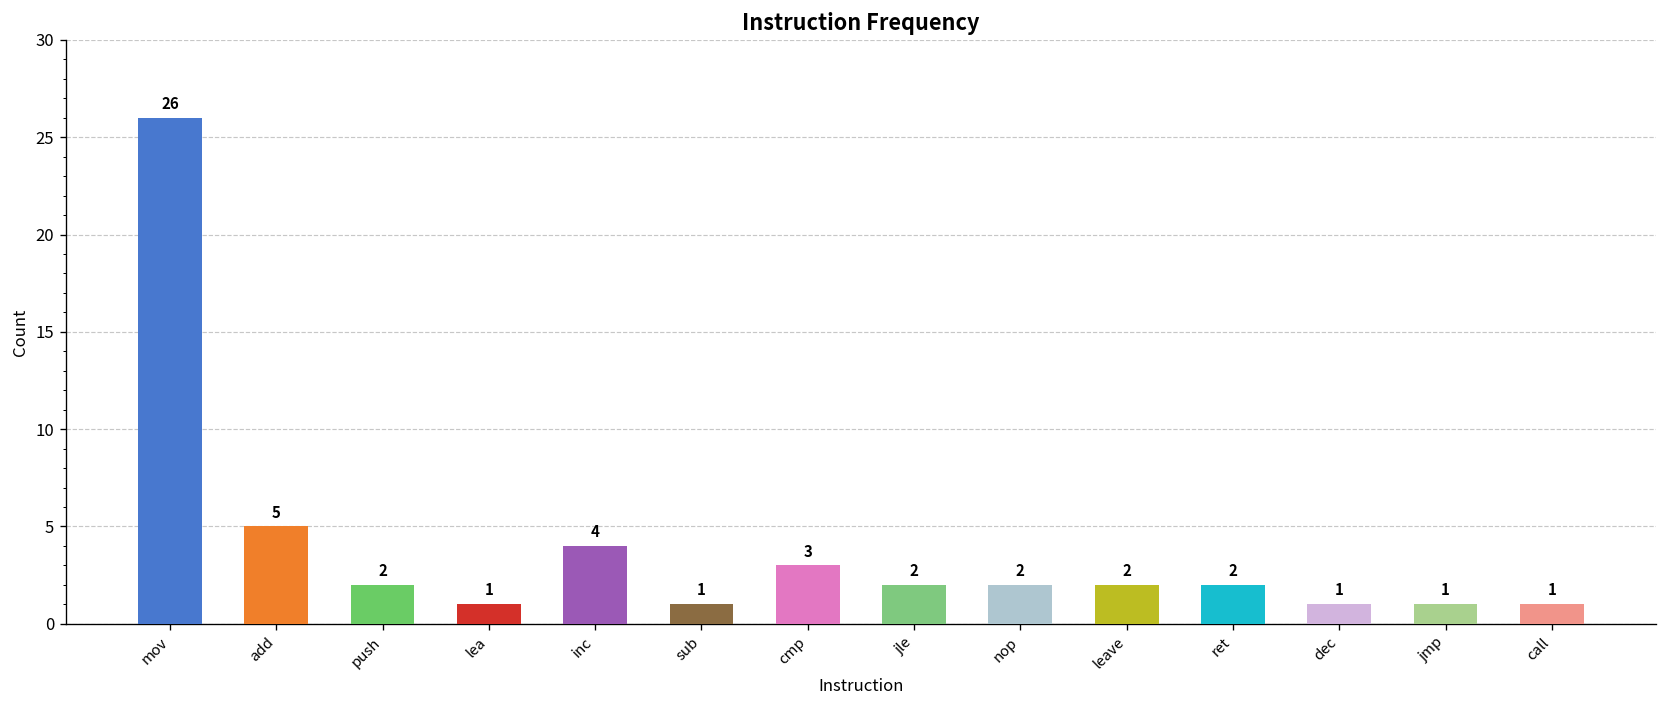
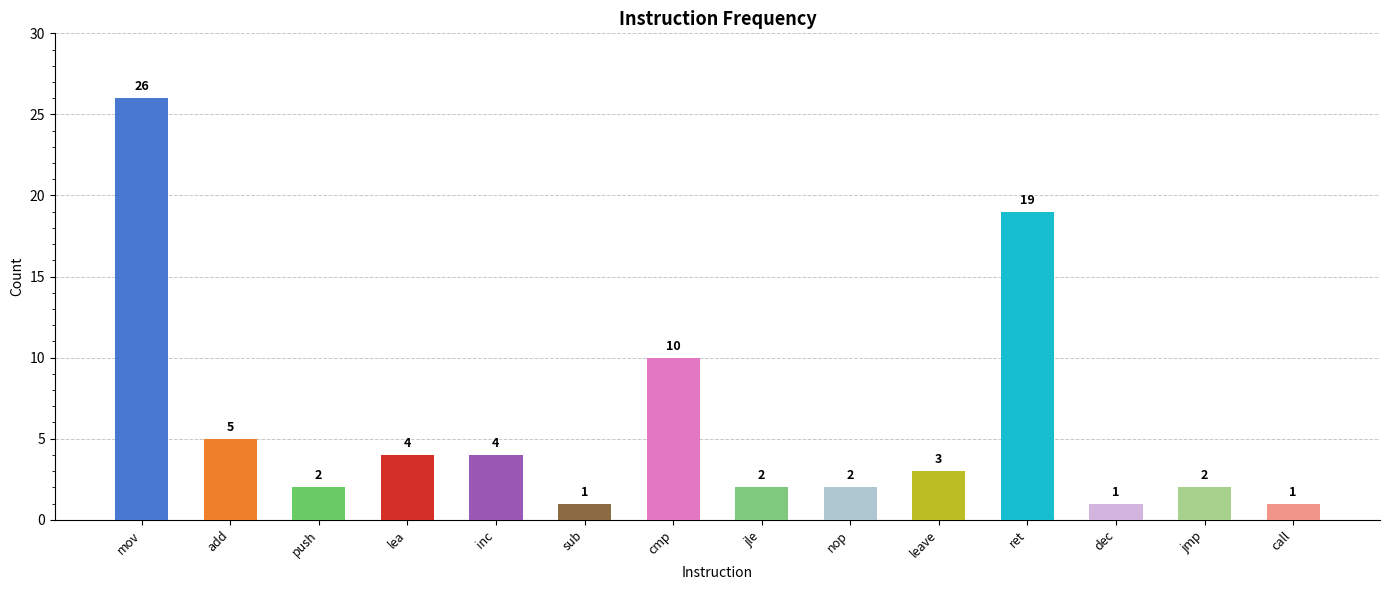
  {
    "mov": 26,
    "add": 5,
    "push": 2,
-   "lea": 1,
+   "lea": 4,
    "inc": 4,
    "sub": 1,
-   "cmp": 3,
+   "cmp": 10,
    "jle": 2,
    "nop": 2,
-   "leave": 2,
-   "ret": 2,
+   "leave": 3,
+   "ret": 19,
    "dec": 1,
-   "jmp": 1,
+   "jmp": 2,
    "call": 1
  }
